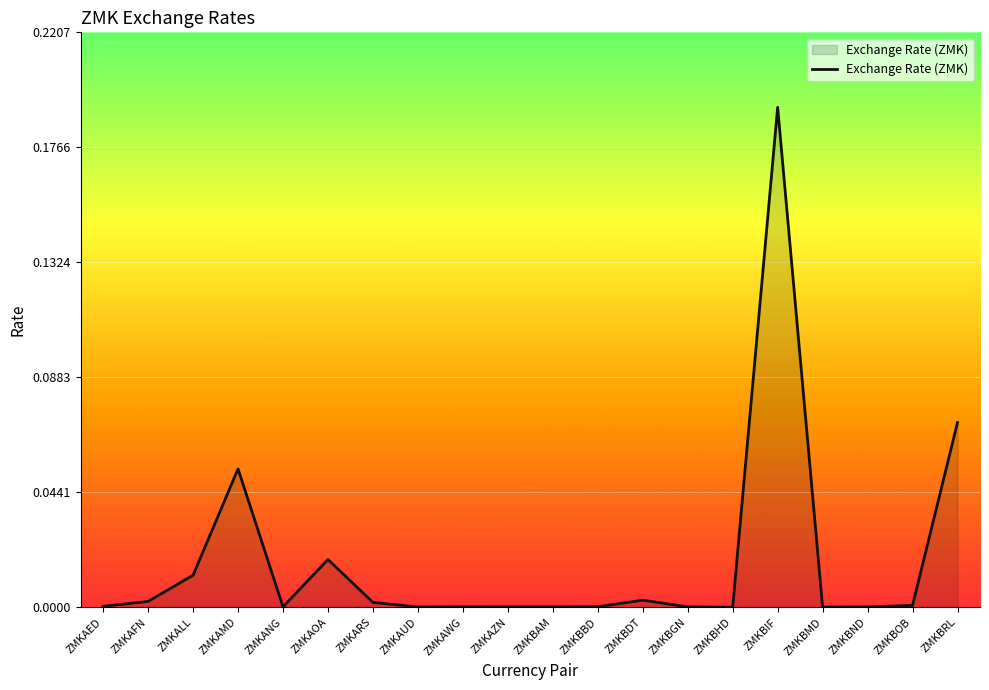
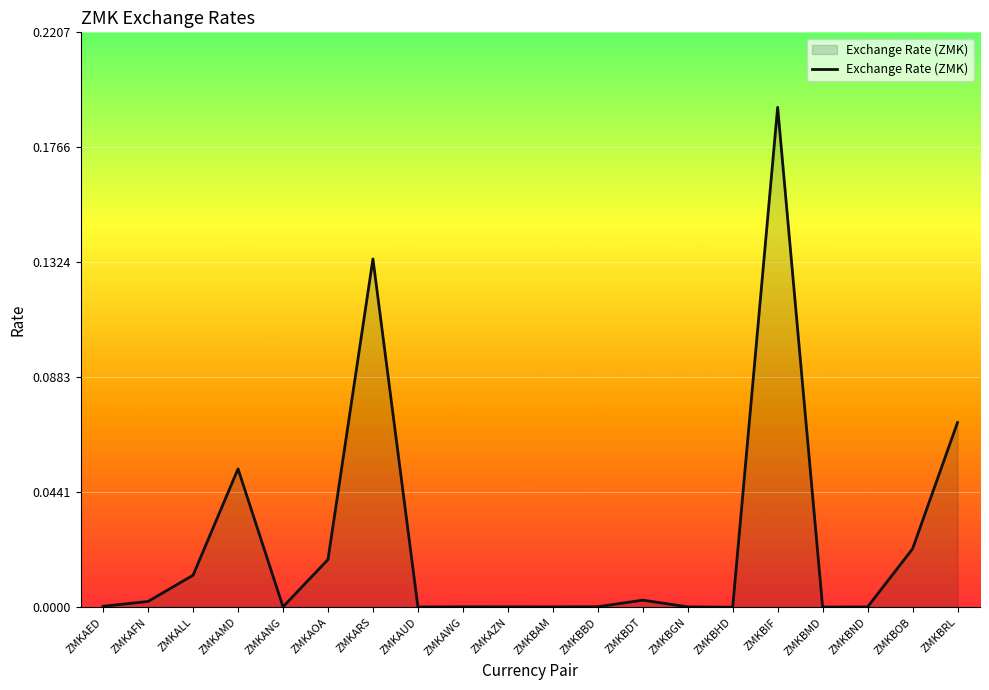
  {
    "ZMKAED": 0.000,
    "ZMKAFN": 0.002,
    "ZMKALL": 0.012,
    "ZMKAMD": 0.053,
    "ZMKANG": 0.000,
    "ZMKAOA": 0.018,
-   "ZMKARS": 0.002,
+   "ZMKARS": 0.134,
    "ZMKAUD": 0.000,
    "ZMKAWG": 0.000,
    "ZMKAZN": 0.000,
    "ZMKBAM": 0.000,
    "ZMKBBD": 0.000,
    "ZMKBDT": 0.003,
    "ZMKBGN": 0.000,
    "ZMKBHD": 0.000,
    "ZMKBIF": 0.192,
    "ZMKBMD": 0.000,
    "ZMKBND": 0.000,
-   "ZMKBOB": 0.001,
+   "ZMKBOB": 0.022,
    "ZMKBRL": 0.071
  }
